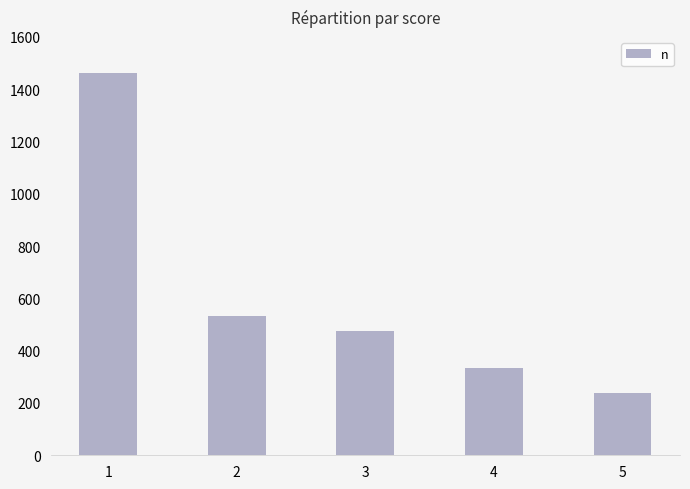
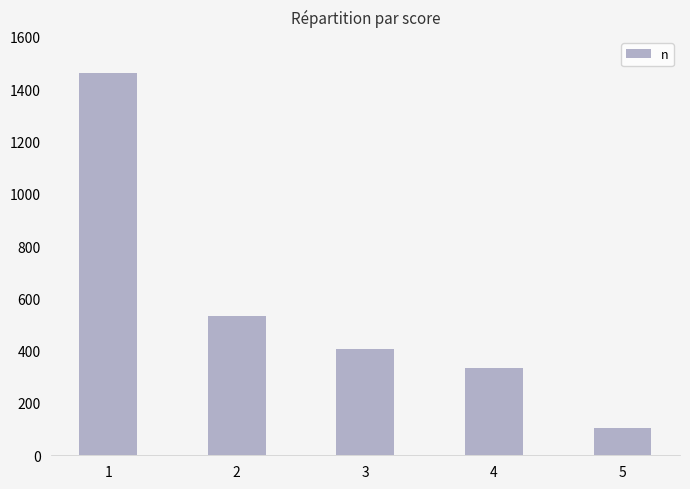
  {
    "1": 1460,
    "2": 530,
-   "3": 480,
+   "3": 410,
    "4": 330,
-   "5": 240
+   "5": 110
  }
